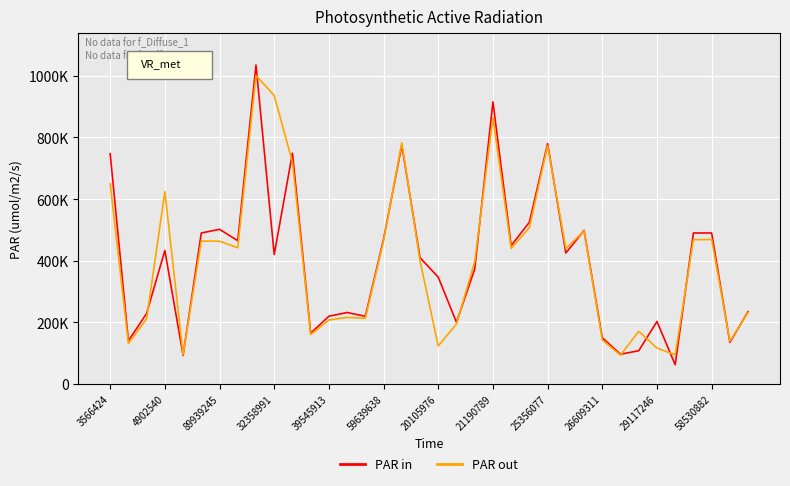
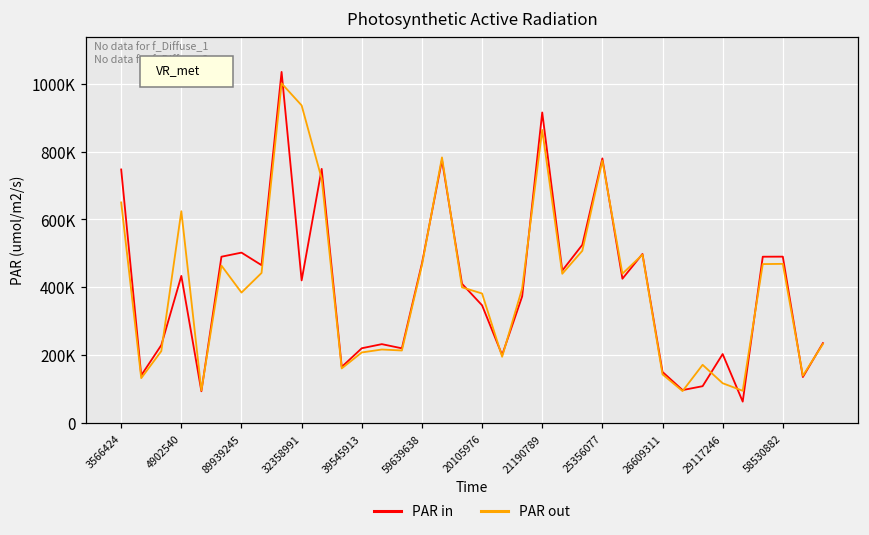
  {
    "PAR in": {
      "3566424": 750000,
      "4902540": 430000,
      "89939245": 500000,
      "32358991": 420000,
      "39545913": 220000,
      "20105976": 350000,
      "21190789": 920000,
      "29117246": 200000,
      "58530882": 490000
    },
    "PAR out": {
      "3566424": 650000,
      "4902540": 620000,
-     "89939245": 460000,
+     "89939245": 380000,
      "32358991": 940000,
      "39545913": 210000,
-     "20105976": 120000,
+     "20105976": 380000,
      "21190789": 860000,
      "29117246": 120000,
      "58530882": 470000
    }
  }
